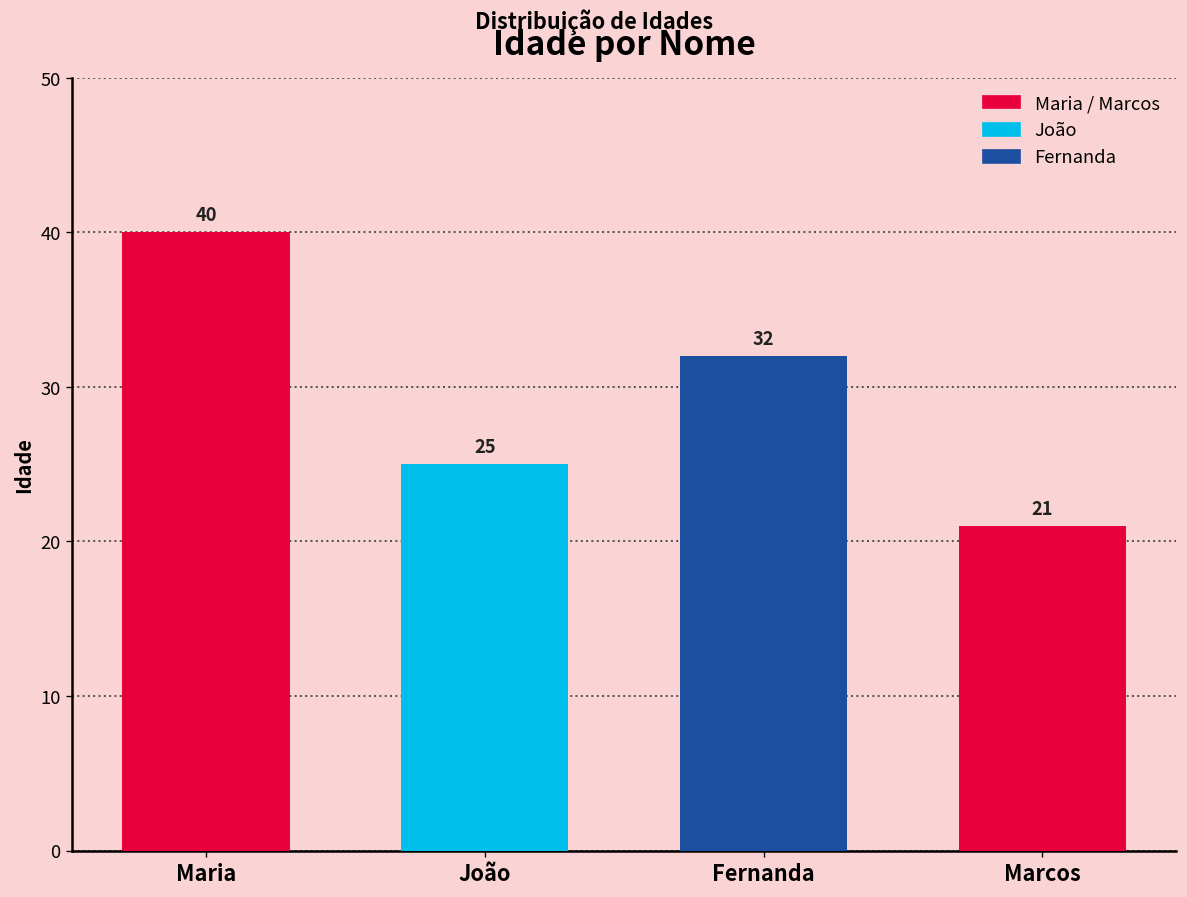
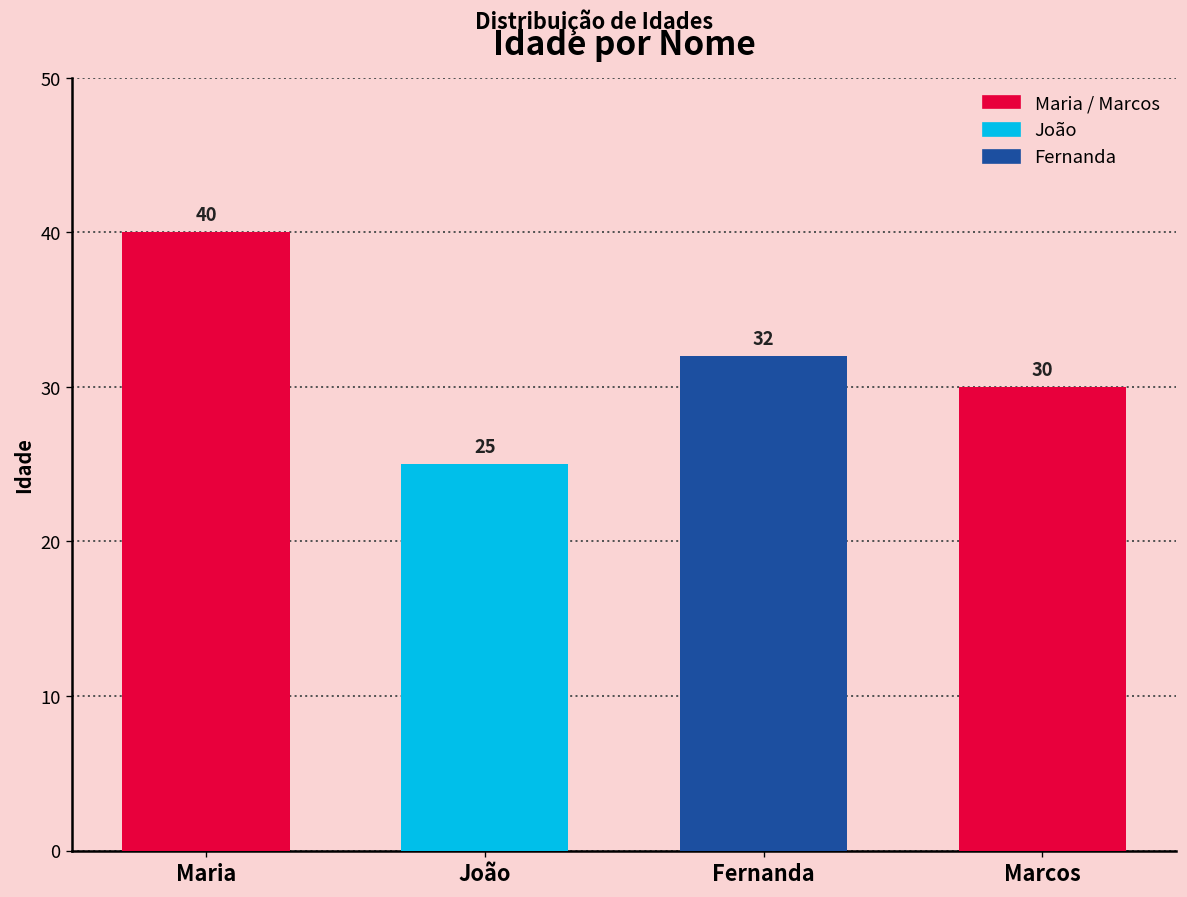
  {
    "Maria": 40,
    "João": 25,
    "Fernanda": 32,
-   "Marcos": 21
+   "Marcos": 30
  }
